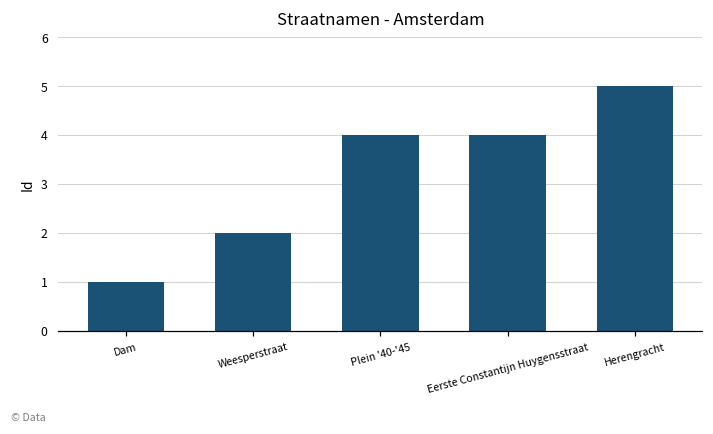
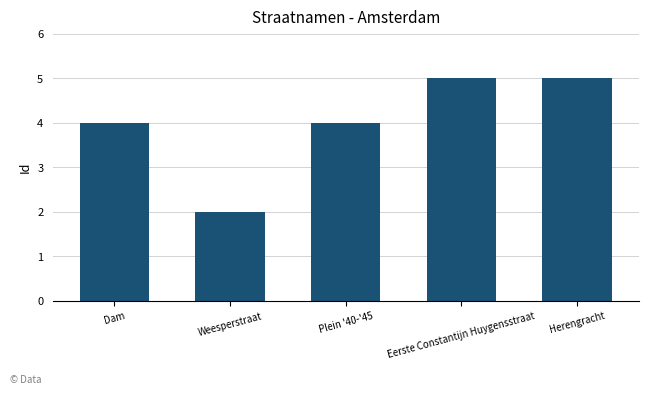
  {
-   "Dam": 1,
+   "Dam": 4,
    "Weesperstraat": 2,
    "Plein '40-'45": 4,
-   "Eerste Constantijn Huygensstraat": 4,
+   "Eerste Constantijn Huygensstraat": 5,
    "Herengracht": 5
  }
